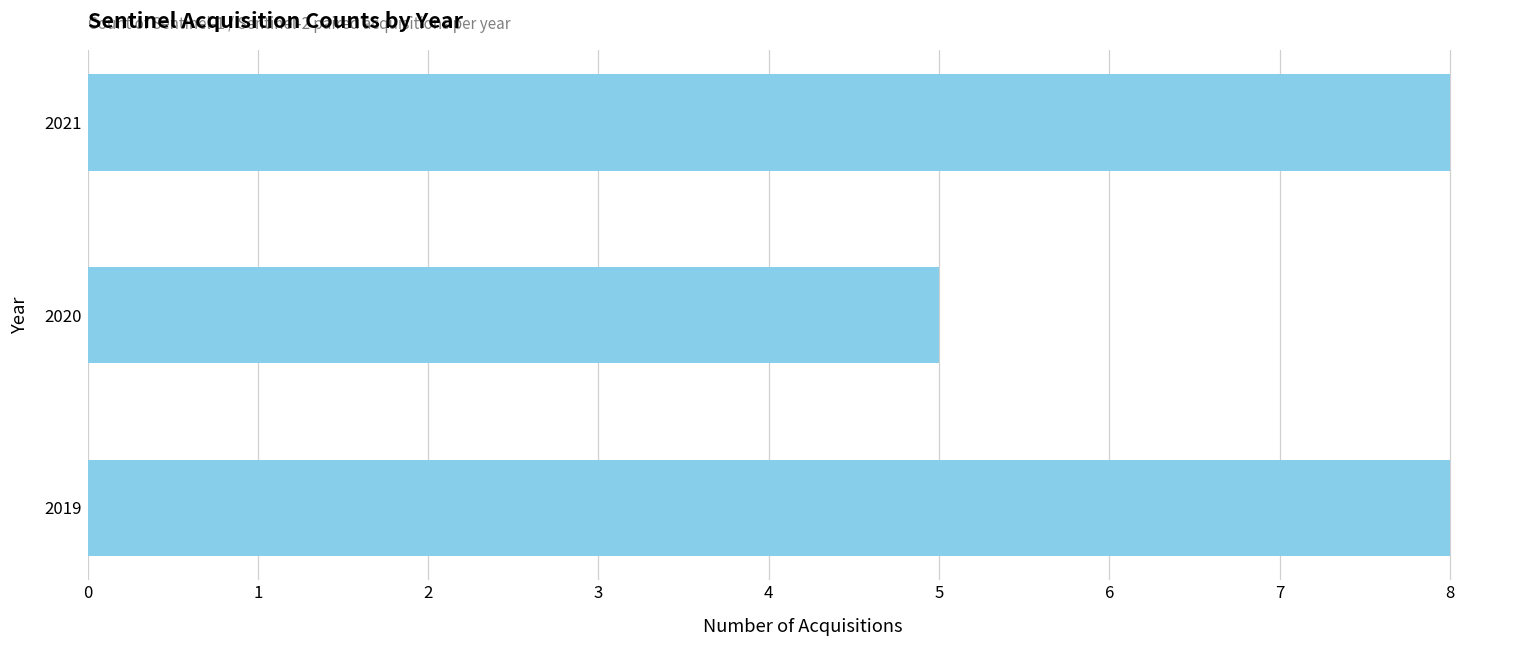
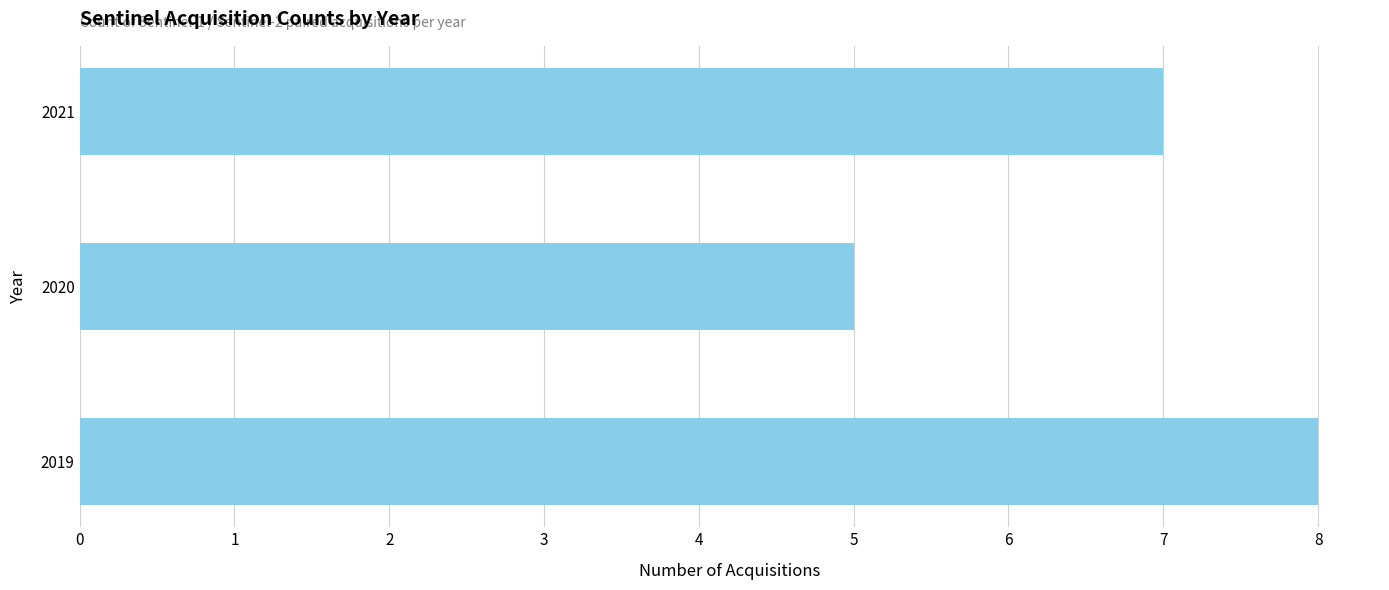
  {
-   "2021": 8,
+   "2021": 7,
    "2020": 5,
    "2019": 8
  }
